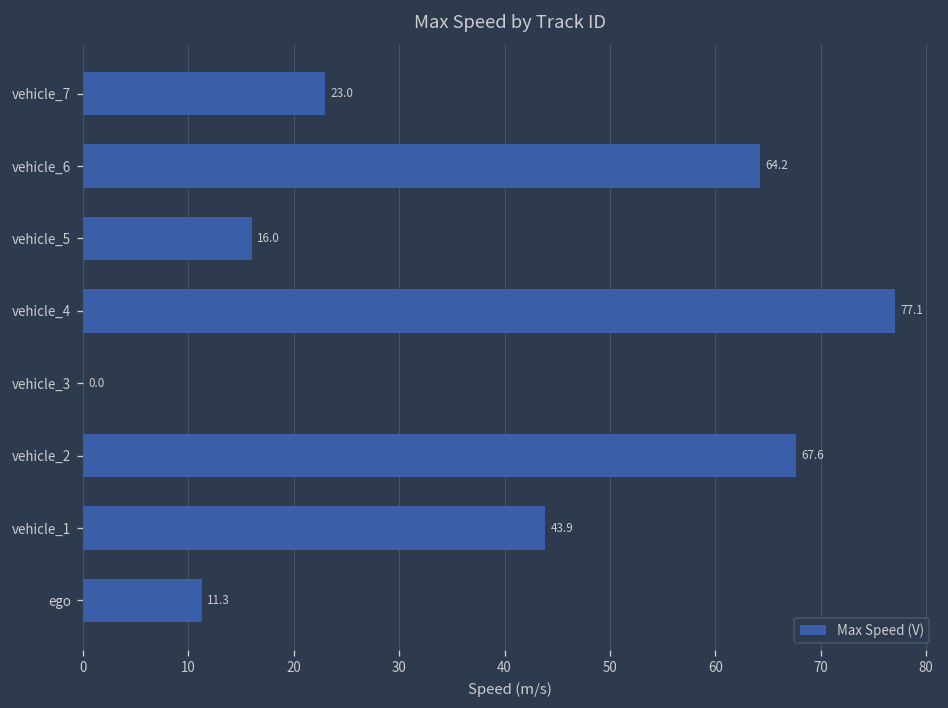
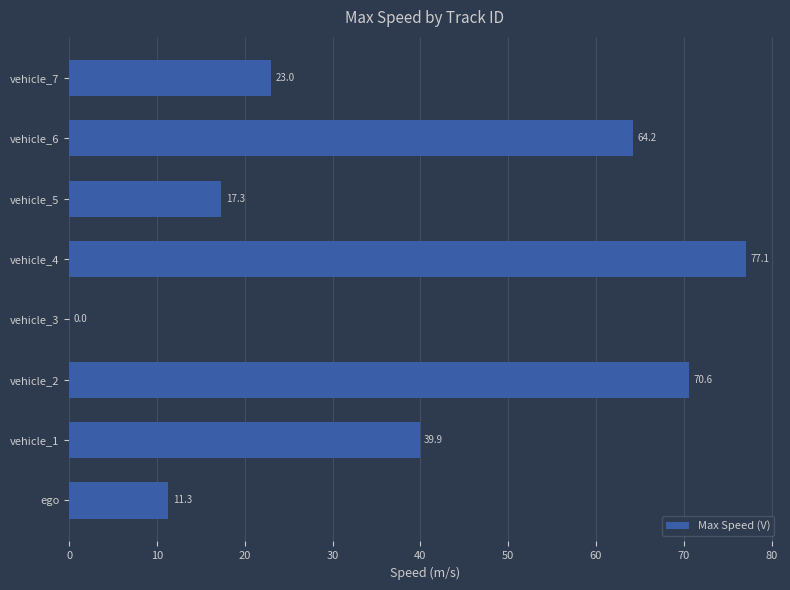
  {
    "vehicle_7": 23.0,
    "vehicle_6": 64.2,
-   "vehicle_5": 16.0,
+   "vehicle_5": 17.3,
    "vehicle_4": 77.1,
    "vehicle_3": 0.0,
-   "vehicle_2": 67.6,
-   "vehicle_1": 43.9,
+   "vehicle_2": 70.6,
+   "vehicle_1": 39.9,
    "ego": 11.3
  }
